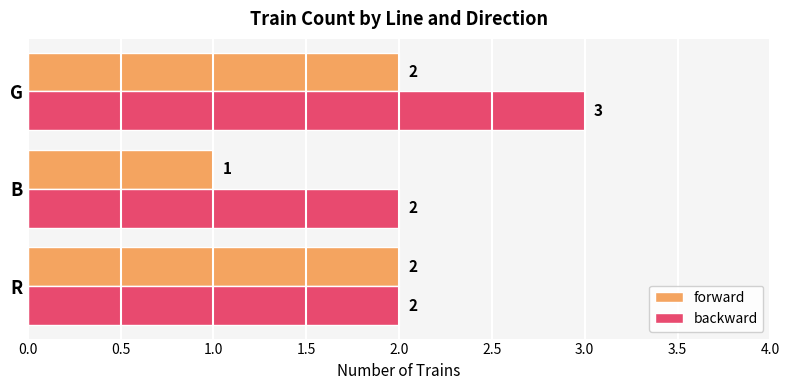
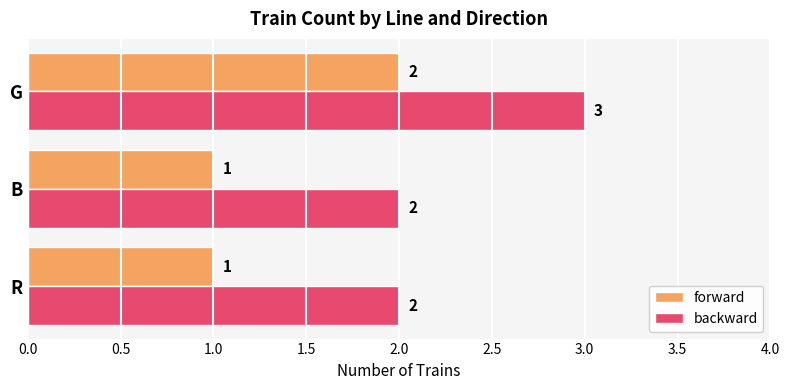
  {
    "forward": {
      "G": 2,
      "B": 1,
-     "R": 2
+     "R": 1
    },
    "backward": {
      "G": 3,
      "B": 2,
      "R": 2
    }
  }
